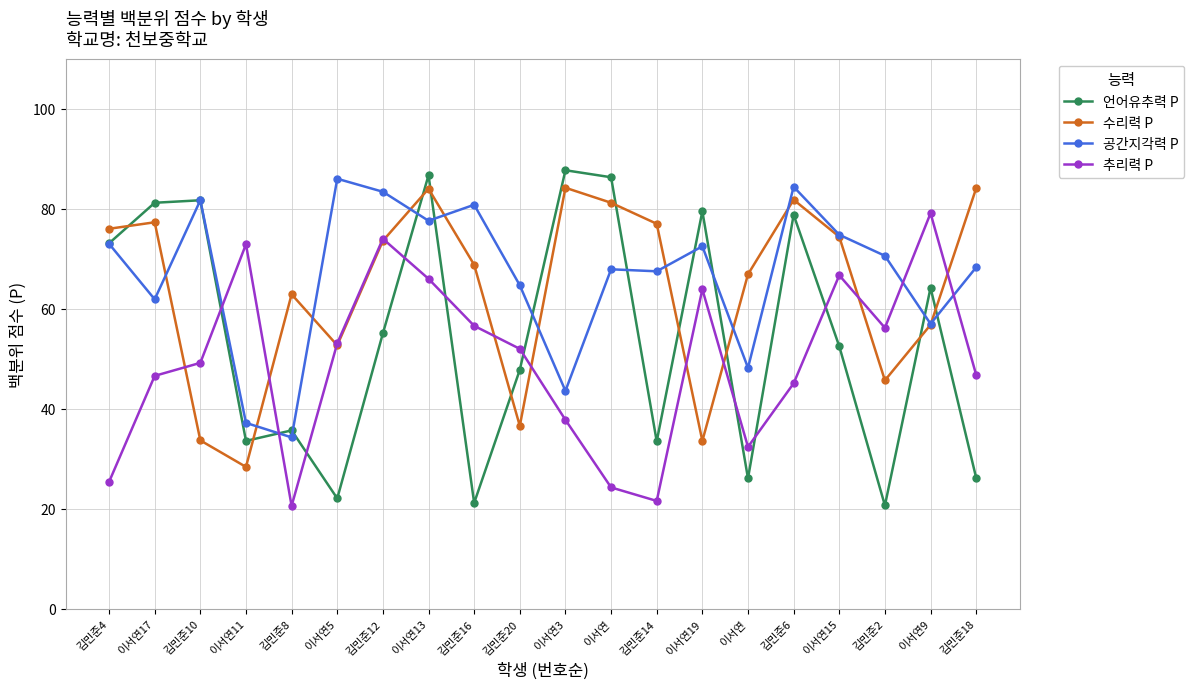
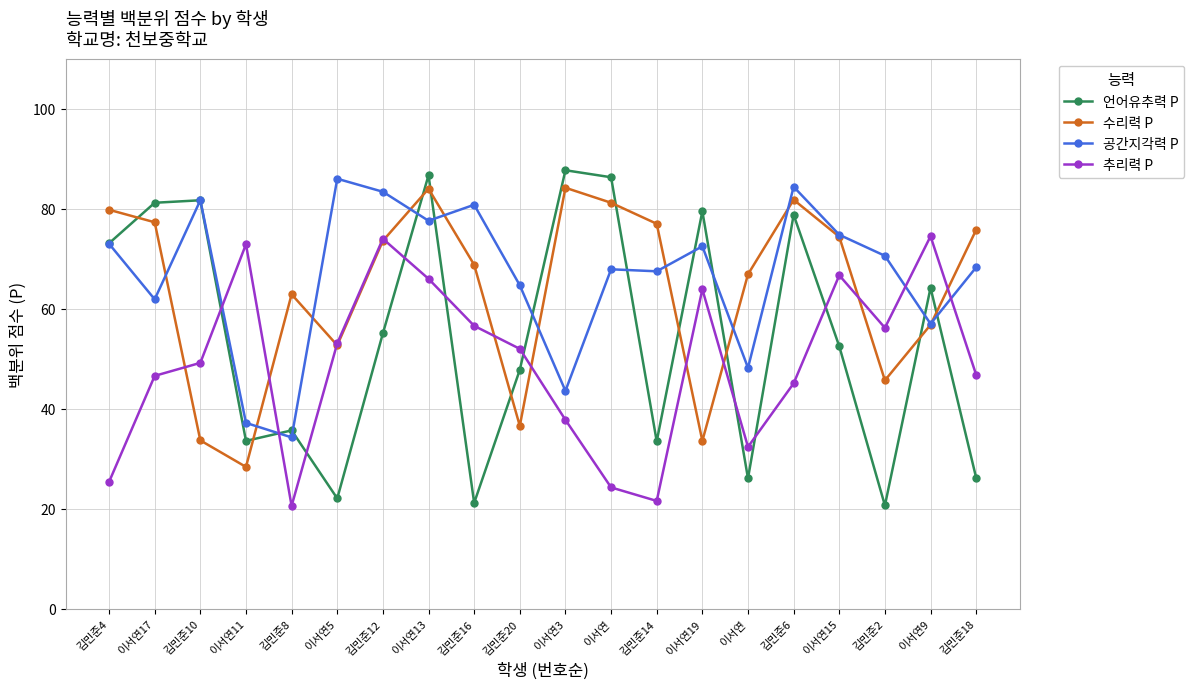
  {
    "언어유추력 P": {
      "이서연17": 81,
      "이서연11": 34,
      "김민준8": 36,
      "이서연5": 22,
      "김민준12": 55,
      "이서연13": 87,
      "김민준16": 21,
      "김민준20": 48,
      "이서연3": 88,
      "김민준14": 34,
      "이서연19": 80,
      "김민준6": 79,
      "이서연15": 53,
      "김민준2": 21,
      "이서연9": 64,
      "김민준18": 26
    },
    "수리력 P": {
-     "김민준4": 76,
+     "김민준4": 80,
      "이서연17": 77,
      "김민준10": 34,
      "이서연11": 28,
      "김민준8": 63,
      "이서연13": 84,
      "김민준16": 69,
      "김민준20": 37,
      "이서연3": 84,
      "김민준14": 77,
      "이서연19": 34,
      "김민준6": 82,
      "김민준2": 46,
-     "김민준18": 84
+     "김민준18": 76
    },
    "공간지각력 P": {
      "이서연17": 62,
      "이서연11": 37,
      "김민준8": 34,
      "이서연5": 86,
      "김민준12": 83,
      "이서연13": 78,
      "김민준16": 81,
      "김민준20": 65,
      "이서연3": 44,
      "김민준14": 68,
      "이서연19": 73,
      "김민준6": 84,
      "김민준2": 71,
      "김민준18": 68
    },
    "추리력 P": {
      "김민준4": 25,
      "이서연17": 47,
      "김민준10": 49,
      "이서연11": 73,
      "김민준8": 21,
      "이서연13": 66,
      "김민준16": 57,
      "김민준20": 52,
      "이서연3": 38,
      "김민준14": 22,
      "이서연19": 64,
      "김민준6": 45,
      "이서연15": 67,
      "김민준2": 56,
-     "이서연9": 79,
+     "이서연9": 75,
      "김민준18": 47
    }
  }
